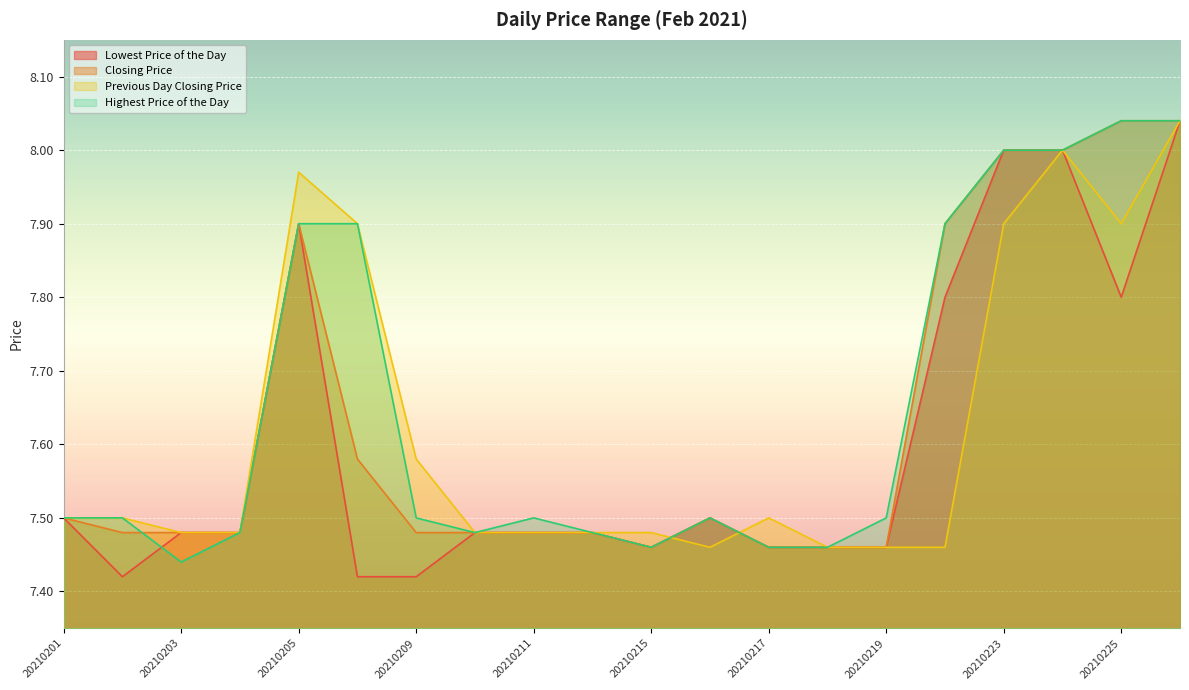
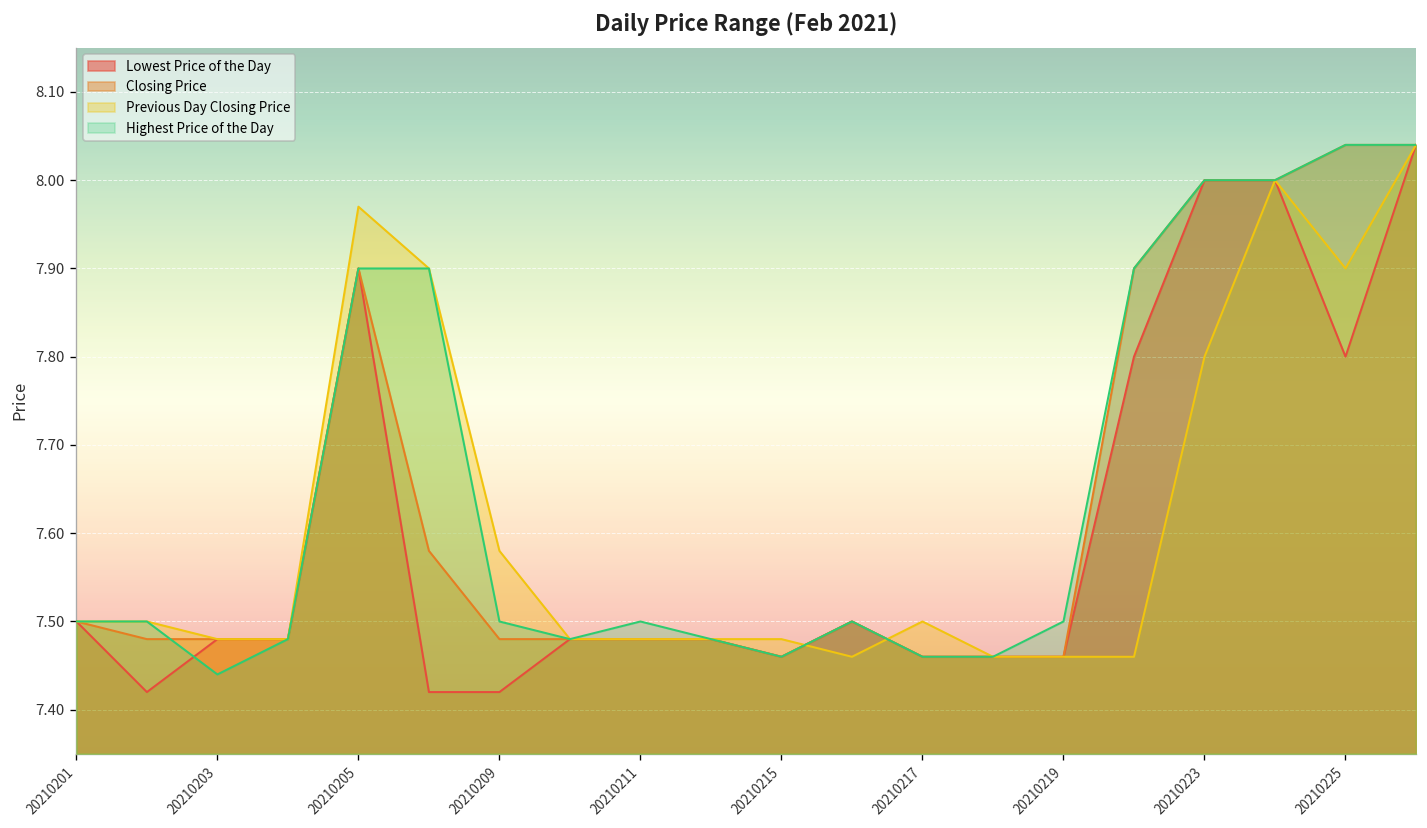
  {
    "Previous Day Closing Price": {
      "20210205": 7.97,
      "20210209": 7.58,
      "20210215": 7.48,
      "20210217": 7.5,
-     "20210223": 7.9,
+     "20210223": 7.8,
      "20210225": 7.9
    },
    "Highest Price of the Day": {
      "20210203": 7.44,
      "20210209": 7.5,
      "20210211": 7.5,
      "20210219": 7.5
    }
  }
